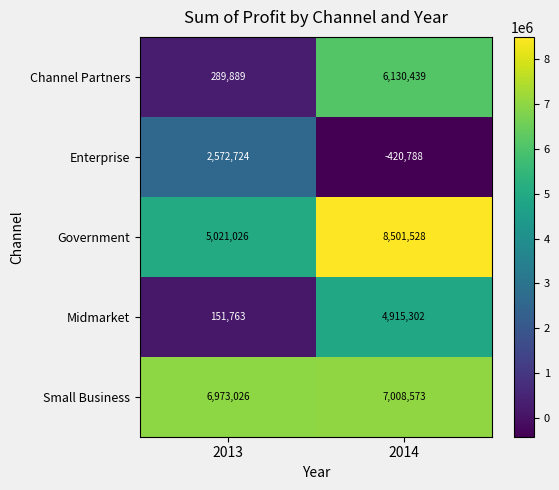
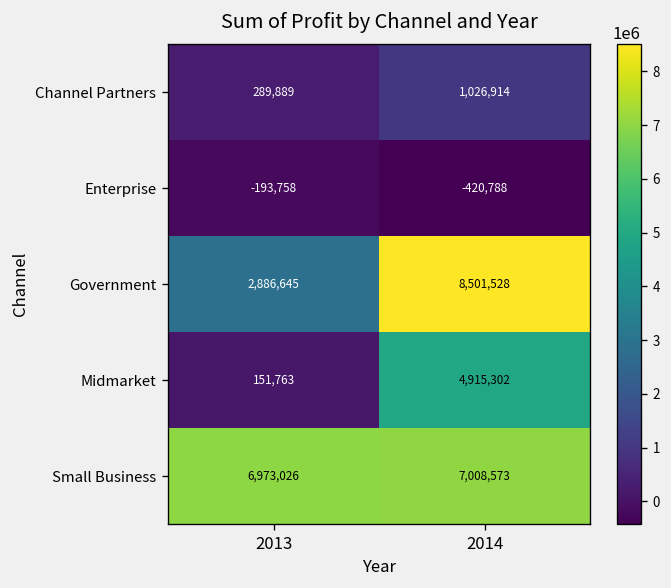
  {
    "Channel Partners": {
      "2013": "289,889",
-     "2014": "6,130,439"
+     "2014": "1,026,914"
    },
    "Enterprise": {
-     "2013": "2,572,724",
+     "2013": "-193,758",
      "2014": "-420,788"
    },
    "Government": {
-     "2013": "5,021,026",
+     "2013": "2,886,645",
      "2014": "8,501,528"
    },
    "Midmarket": {
      "2013": "151,763",
      "2014": "4,915,302"
    },
    "Small Business": {
      "2013": "6,973,026",
      "2014": "7,008,573"
    }
  }
